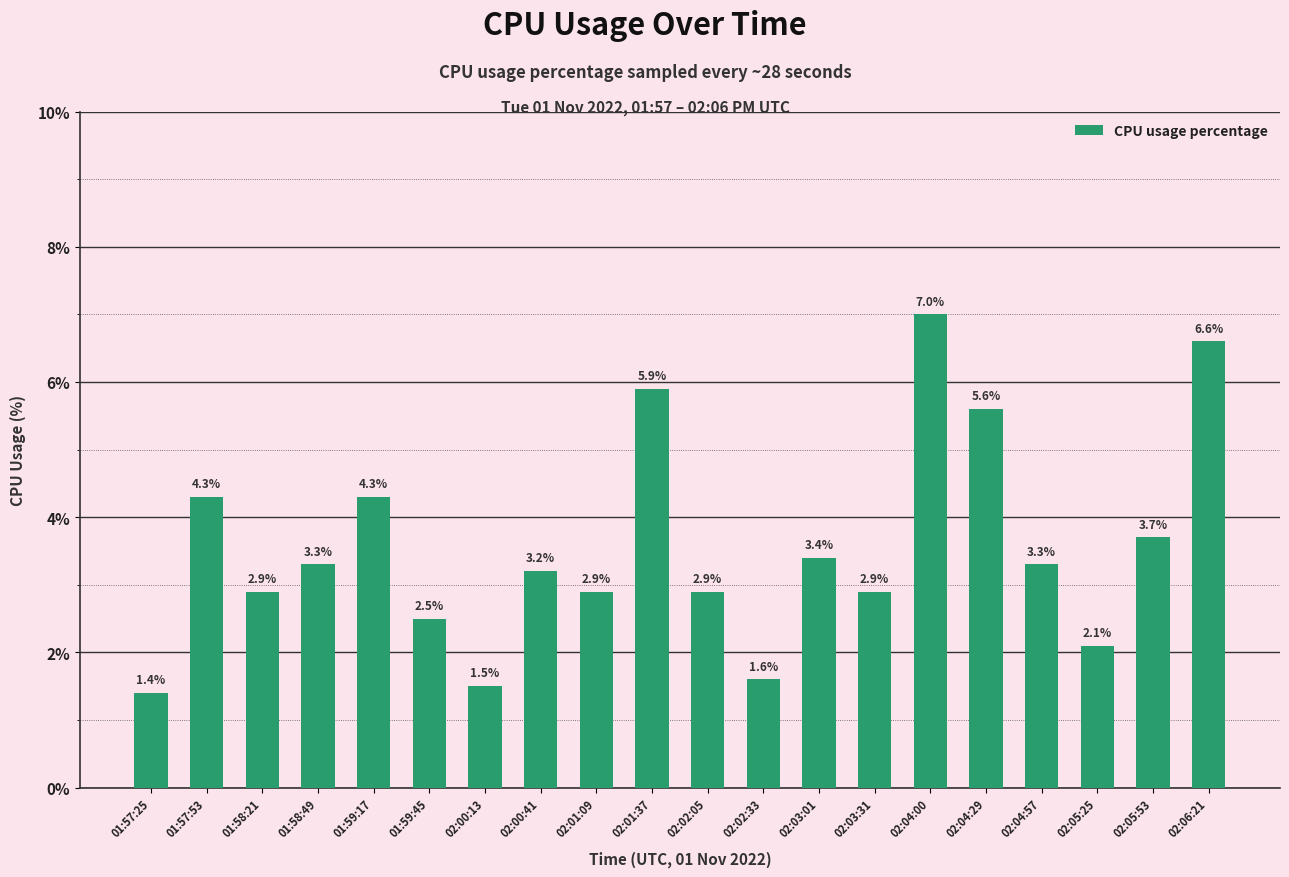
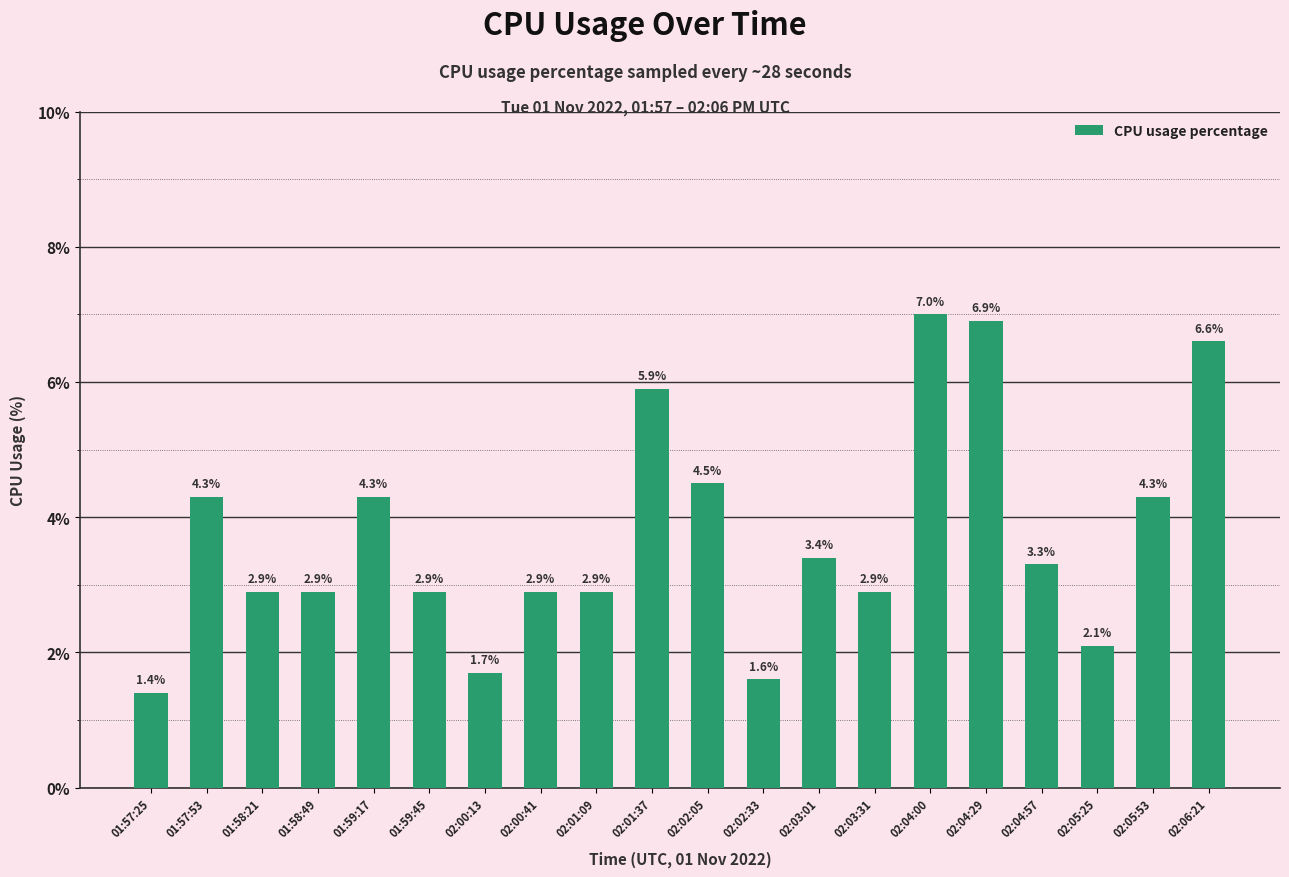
  {
    "01:57:25": "1.4%",
    "01:57:53": "4.3%",
    "01:58:21": "2.9%",
-   "01:58:49": "3.3%",
+   "01:58:49": "2.9%",
    "01:59:17": "4.3%",
-   "01:59:45": "2.5%",
-   "02:00:13": "1.5%",
-   "02:00:41": "3.2%",
+   "01:59:45": "2.9%",
+   "02:00:13": "1.7%",
+   "02:00:41": "2.9%",
    "02:01:09": "2.9%",
    "02:01:37": "5.9%",
-   "02:02:05": "2.9%",
+   "02:02:05": "4.5%",
    "02:02:33": "1.6%",
    "02:03:01": "3.4%",
    "02:03:31": "2.9%",
    "02:04:00": "7.0%",
-   "02:04:29": "5.6%",
+   "02:04:29": "6.9%",
    "02:04:57": "3.3%",
    "02:05:25": "2.1%",
-   "02:05:53": "3.7%",
+   "02:05:53": "4.3%",
    "02:06:21": "6.6%"
  }
